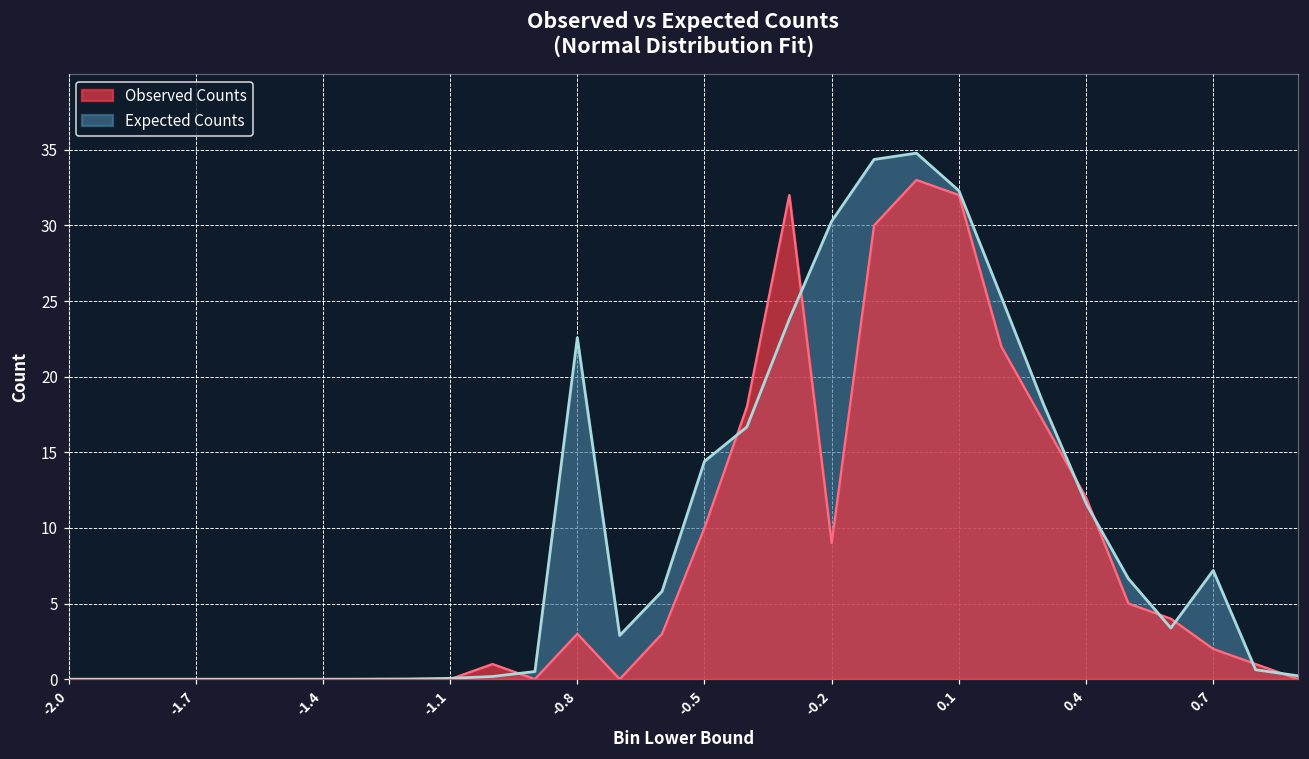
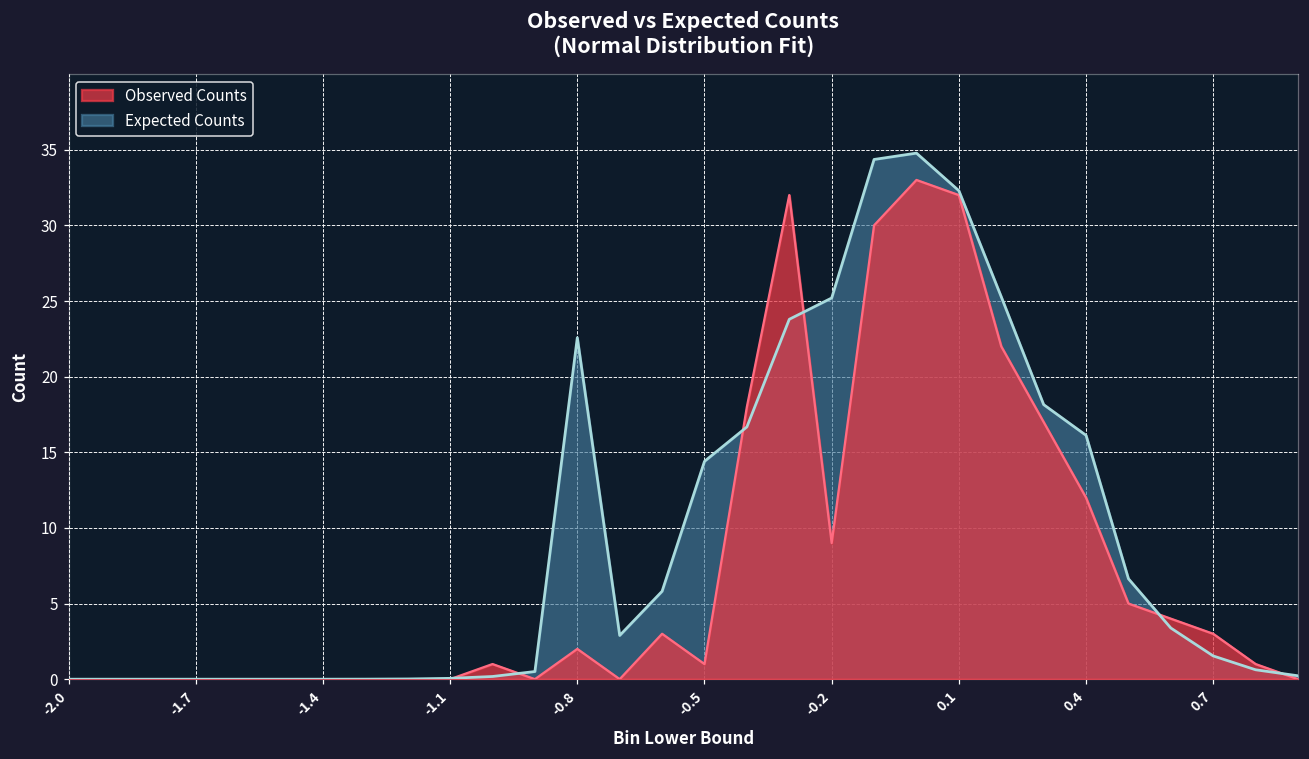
  {
    "Observed Counts": {
-     "-0.8": 3,
-     "-0.5": 10,
+     "-0.8": 2,
+     "-0.5": 1,
      "-0.2": 9,
      "0.1": 32,
      "0.4": 12,
-     "0.7": 2
+     "0.7": 3
    },
    "Expected Counts": {
      "-0.8": 22.6,
      "-0.5": 14.4,
-     "-0.2": 30.3,
+     "-0.2": 25.2,
      "0.1": 32.3,
-     "0.4": 11.6,
-     "0.7": 7.2
+     "0.4": 16.1,
+     "0.7": 1.5
    }
  }
